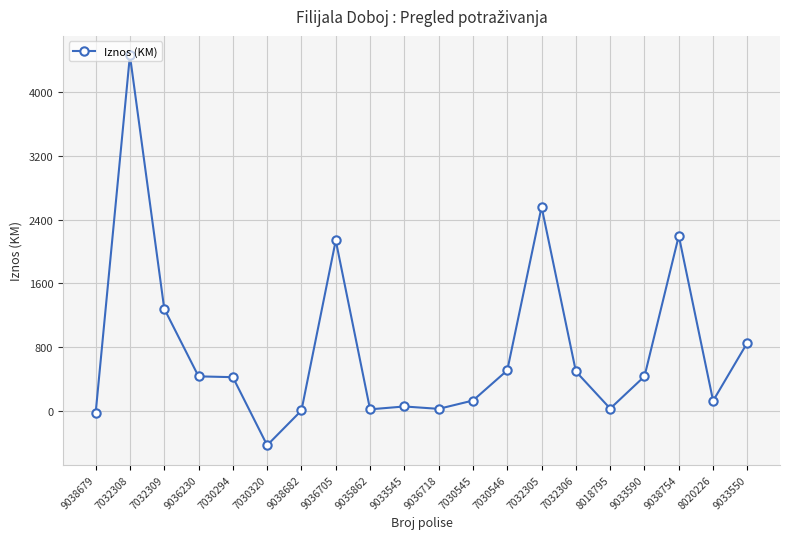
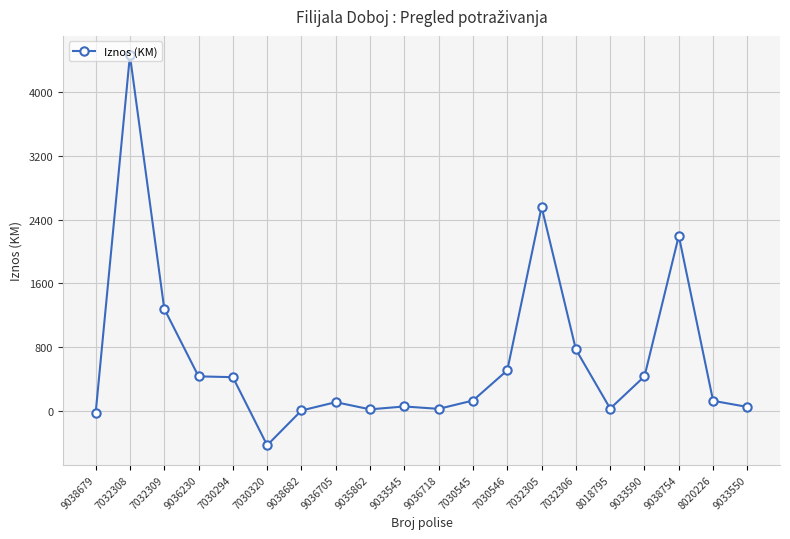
  {
    "9038679": 0,
    "7032309": 1300,
    "9036230": 400,
    "7030294": 400,
    "7030320": -400,
    "9038682": 0,
-   "9036705": 2100,
+   "9036705": 100,
    "9035862": 0,
    "9033545": 100,
    "9036718": 0,
    "7030545": 100,
    "7030546": 500,
    "7032305": 2600,
-   "7032306": 500,
+   "7032306": 800,
    "8018795": 0,
    "9033590": 400,
    "9038754": 2200,
    "8020226": 100,
-   "9033550": 900
+   "9033550": 0
  }
